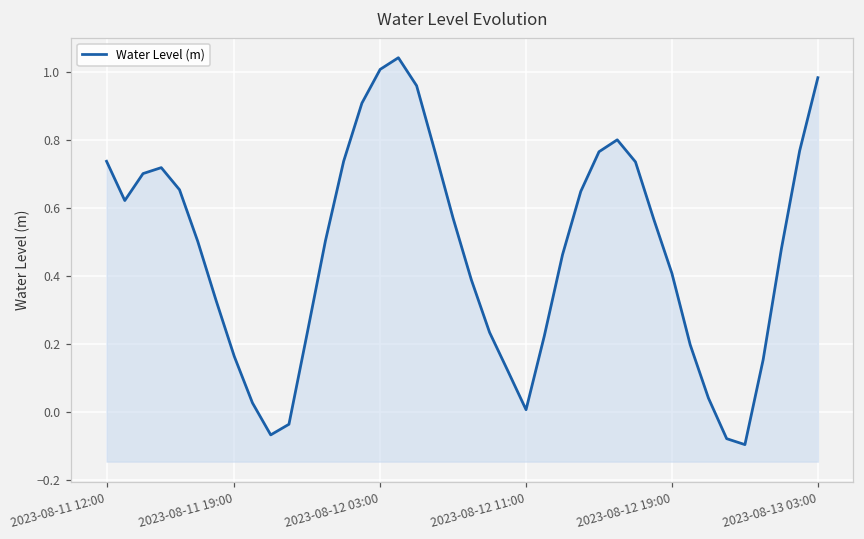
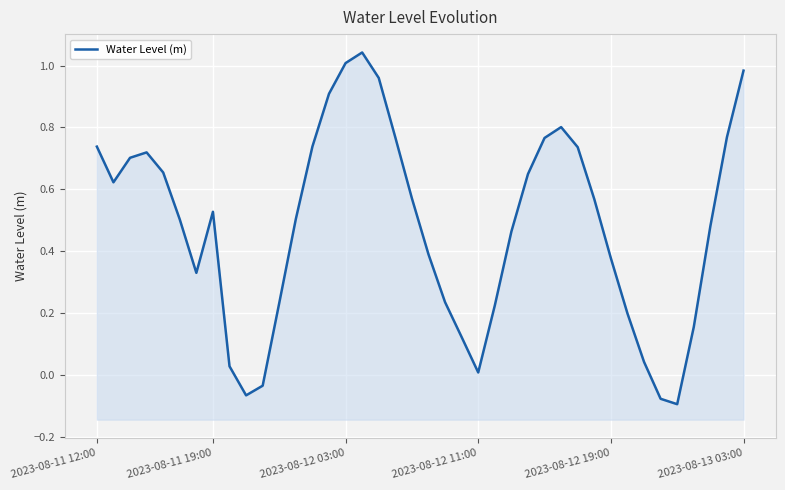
  {
    "2023-08-11 12:00": 0.74,
-   "2023-08-11 19:00": 0.16,
+   "2023-08-11 19:00": 0.53,
    "2023-08-12 03:00": 1.01,
    "2023-08-12 11:00": 0.01,
-   "2023-08-12 19:00": 0.41,
+   "2023-08-12 19:00": 0.38,
    "2023-08-13 03:00": 0.98
  }
